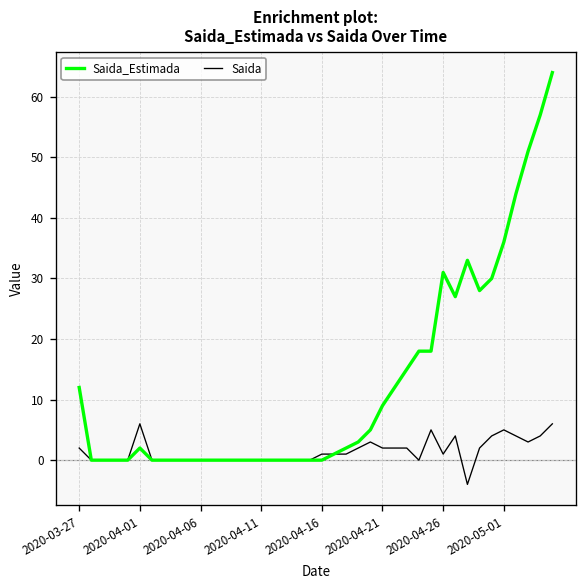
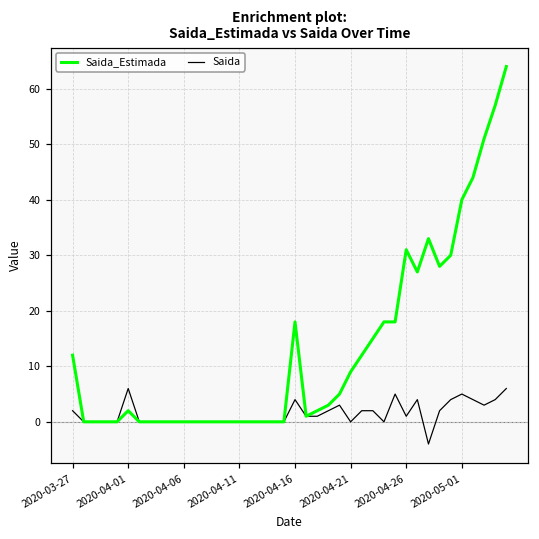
  {
    "Saida_Estimada": {
      "2020-03-27": 12,
      "2020-04-01": 2,
-     "2020-04-16": 0,
+     "2020-04-16": 18,
      "2020-04-21": 9,
      "2020-04-26": 31,
-     "2020-05-01": 36
+     "2020-05-01": 40
    },
    "Saida": {
      "2020-03-27": 2,
      "2020-04-01": 6,
-     "2020-04-16": 1,
-     "2020-04-21": 2,
+     "2020-04-16": 4,
+     "2020-04-21": 0,
      "2020-04-26": 1,
      "2020-05-01": 5
    }
  }
